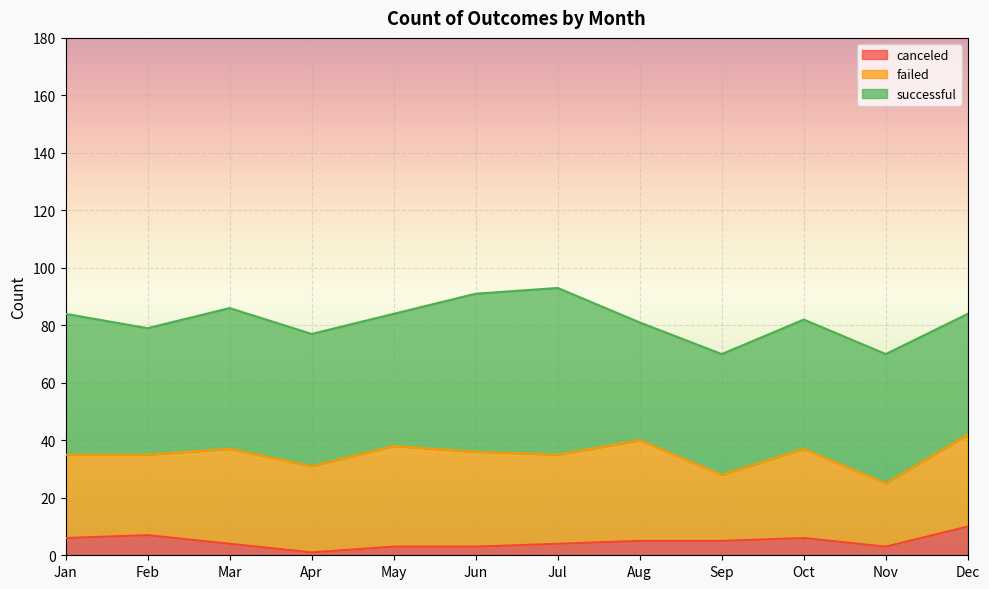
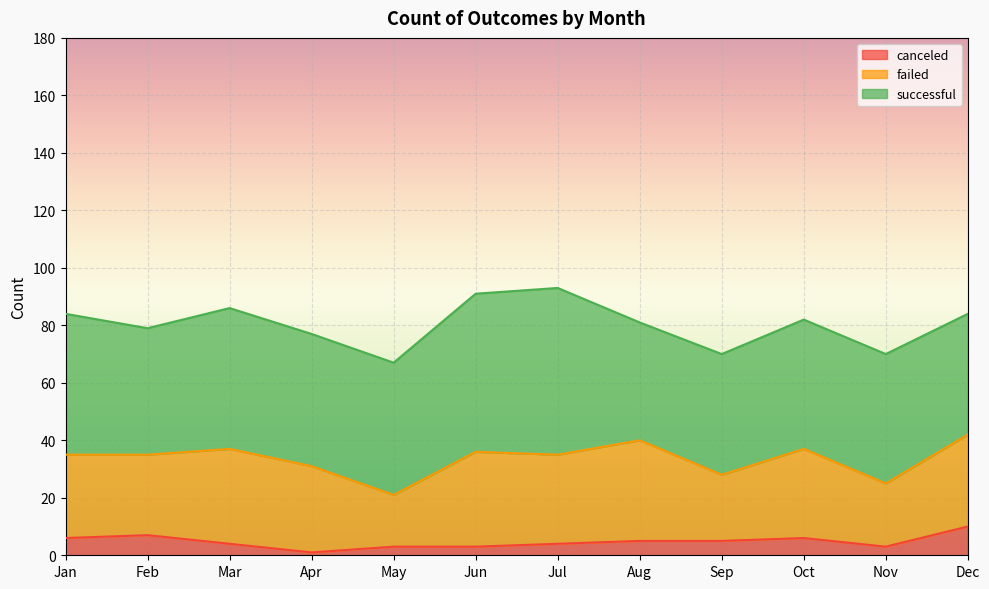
  {
    "canceled": {
      "Jan": 6,
      "Feb": 7,
      "Mar": 4,
      "Apr": 1,
      "May": 3,
      "Jun": 3,
      "Jul": 4,
      "Aug": 5,
      "Sep": 5,
      "Oct": 6,
      "Nov": 3,
      "Dec": 10
    },
    "failed": {
      "Jan": 29,
      "Feb": 28,
      "Mar": 33,
      "Apr": 30,
-     "May": 35,
+     "May": 18,
      "Jun": 33,
      "Jul": 31,
      "Aug": 35,
      "Sep": 23,
      "Oct": 31,
      "Nov": 22,
      "Dec": 32
    },
    "successful": {
      "Jan": 49,
      "Feb": 44,
      "Mar": 49,
      "Apr": 46,
      "May": 46,
      "Jun": 55,
      "Jul": 58,
      "Aug": 41,
      "Sep": 42,
      "Oct": 45,
      "Nov": 45,
      "Dec": 42
    }
  }
